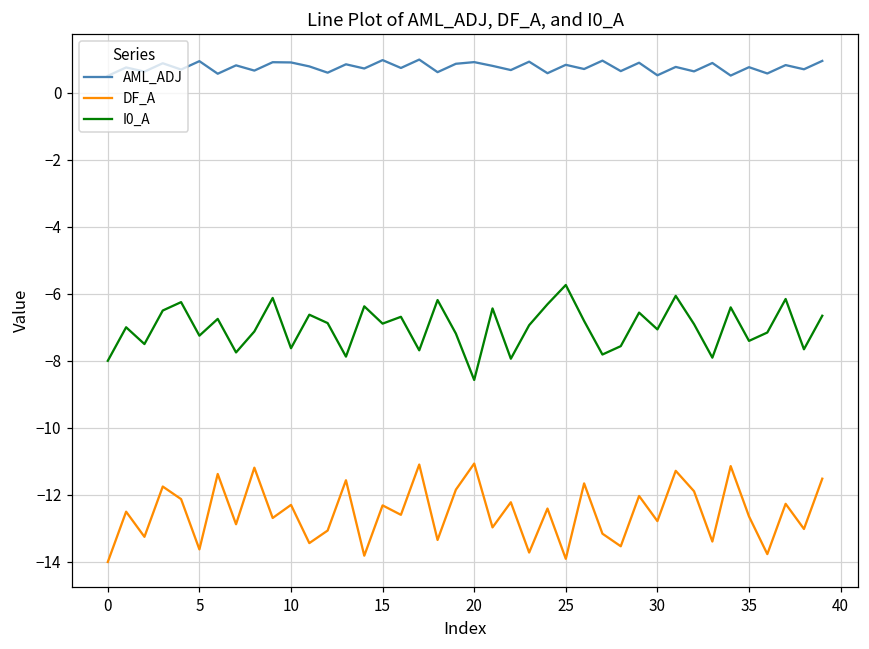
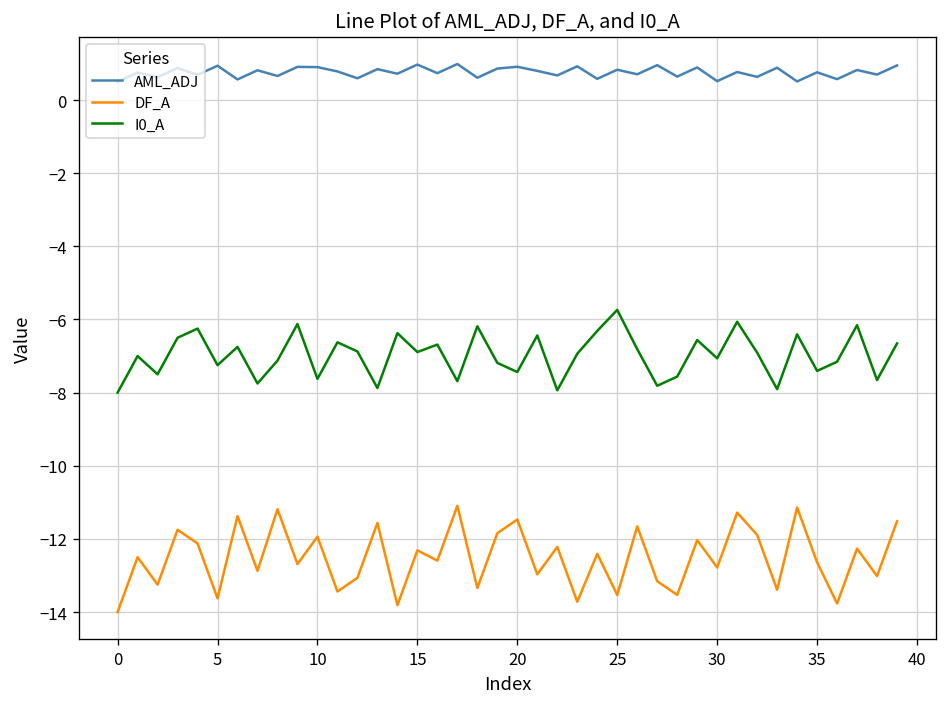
  {
    "AML_ADJ": {
      "5": 0.9,
      "10": 0.9,
      "15": 1.0,
      "20": 0.9,
      "25": 0.8,
      "30": 0.5,
      "35": 0.8
    },
    "DF_A": {
      "0": -14.0,
      "5": -13.6,
-     "10": -12.3,
+     "10": -11.9,
      "15": -12.3,
-     "20": -11.1,
-     "25": -13.9,
+     "20": -11.5,
+     "25": -13.5,
      "30": -12.8,
      "35": -12.6
    },
    "I0_A": {
      "0": -8.0,
      "5": -7.3,
      "10": -7.6,
      "15": -6.9,
-     "20": -8.6,
+     "20": -7.4,
      "25": -5.7,
      "30": -7.1,
      "35": -7.4
    }
  }
